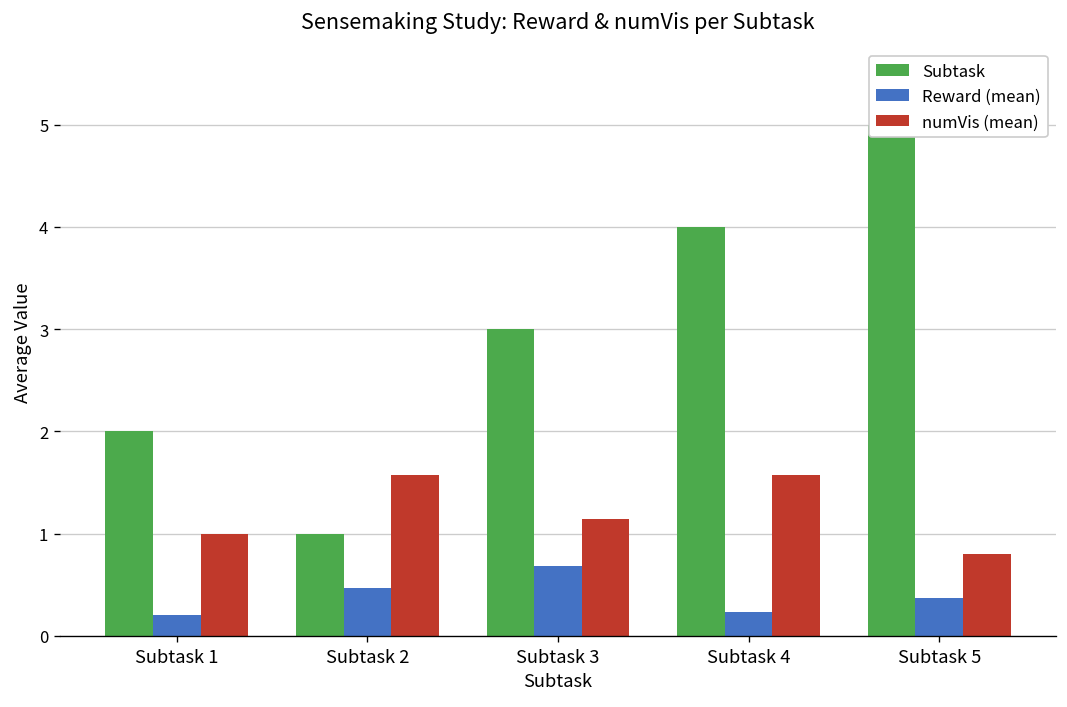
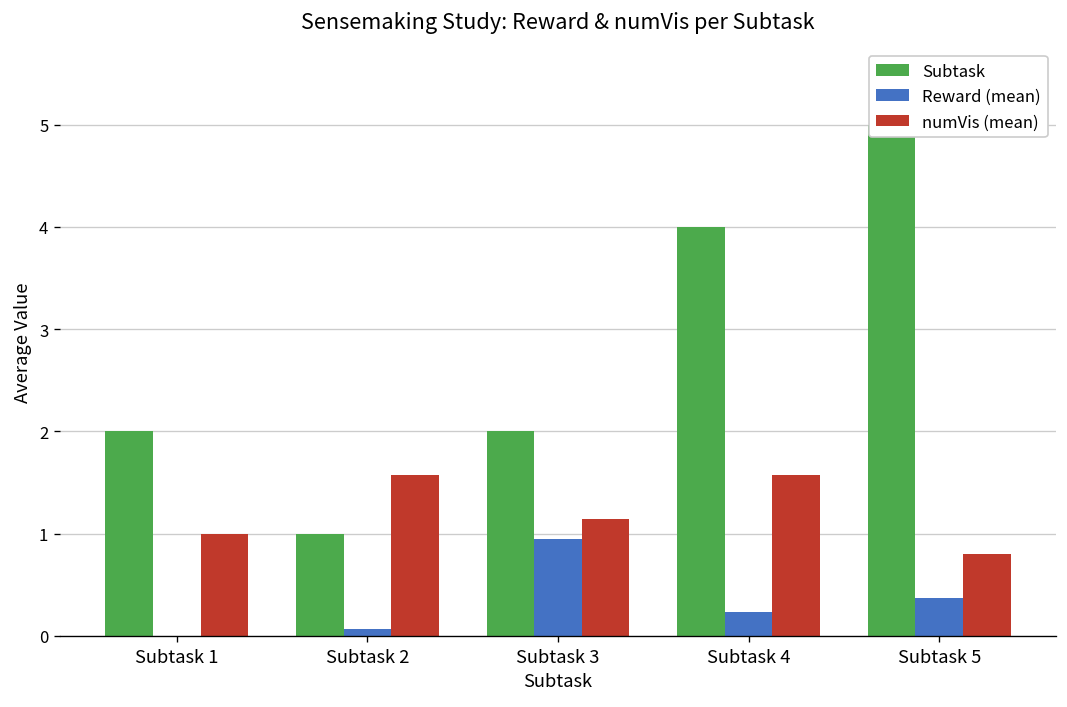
  {
    "Subtask": {
      "Subtask 1": 2,
      "Subtask 2": 1,
-     "Subtask 3": 3,
+     "Subtask 3": 2,
      "Subtask 4": 4
    },
    "Reward (mean)": {
-     "Subtask 1": 0.2,
-     "Subtask 2": 0.5,
-     "Subtask 3": 0.7,
+     "Subtask 1": 0.0,
+     "Subtask 2": 0.1,
+     "Subtask 3": 0.9,
      "Subtask 4": 0.2,
      "Subtask 5": 0.4
    },
    "numVis (mean)": {
      "Subtask 1": 1.0,
      "Subtask 2": 1.6,
      "Subtask 3": 1.1,
      "Subtask 4": 1.6,
      "Subtask 5": 0.8
    }
  }
